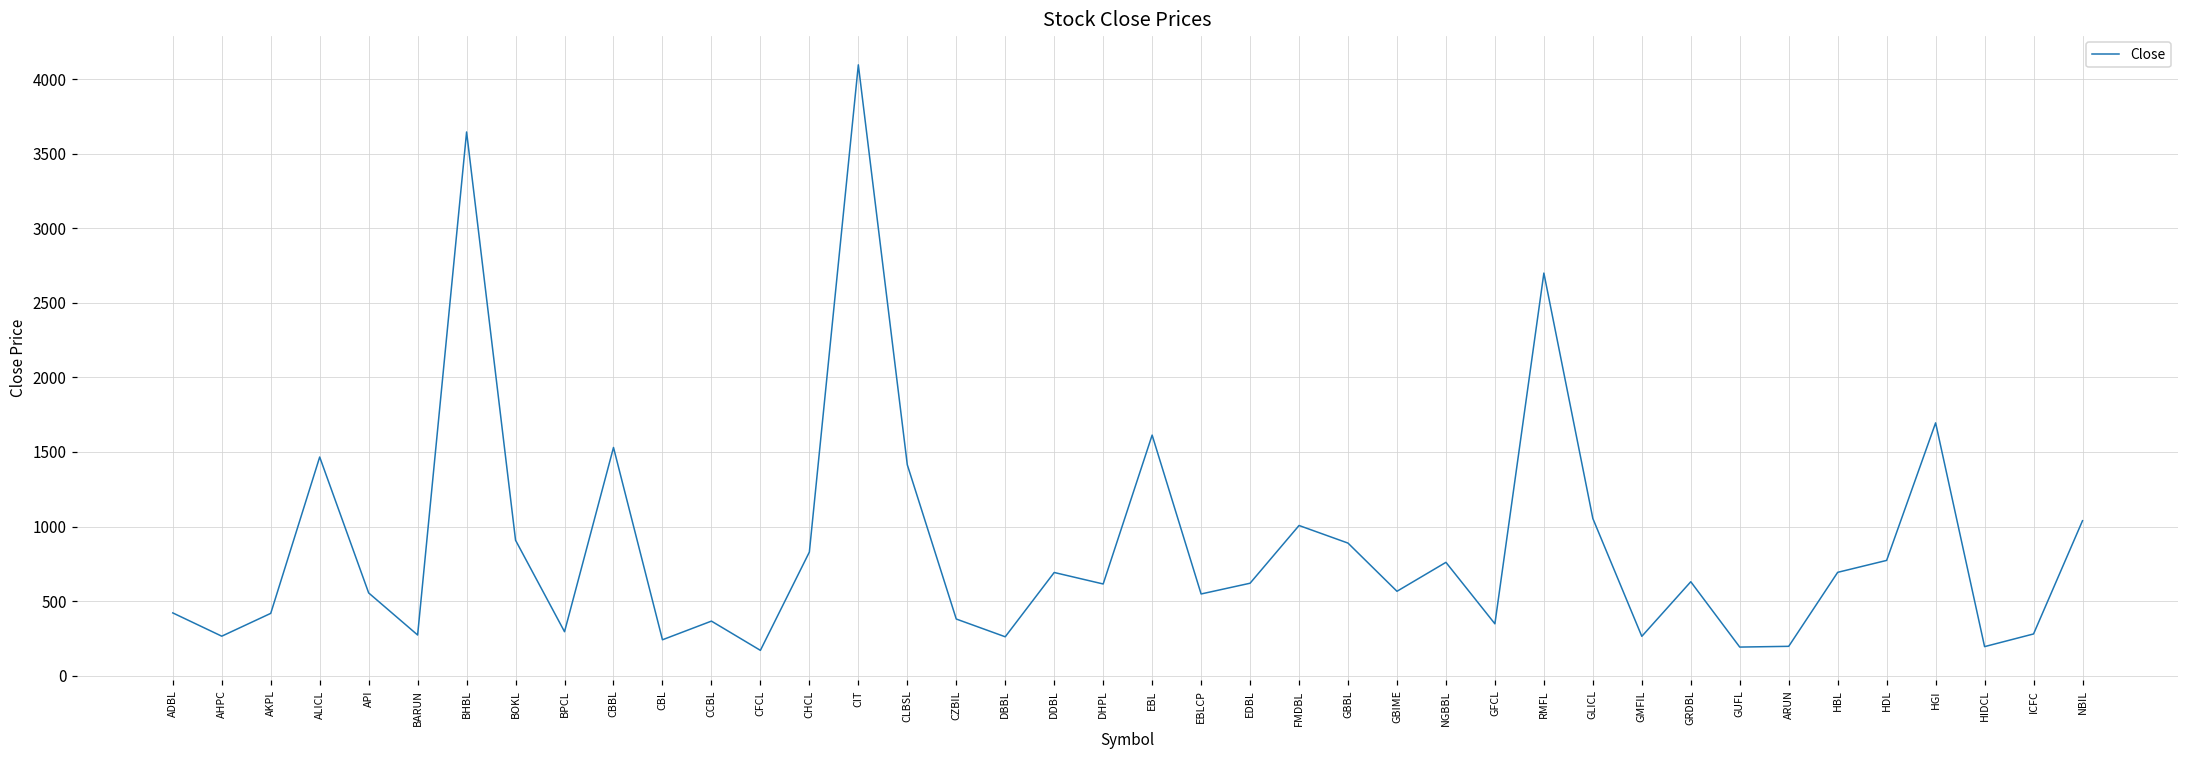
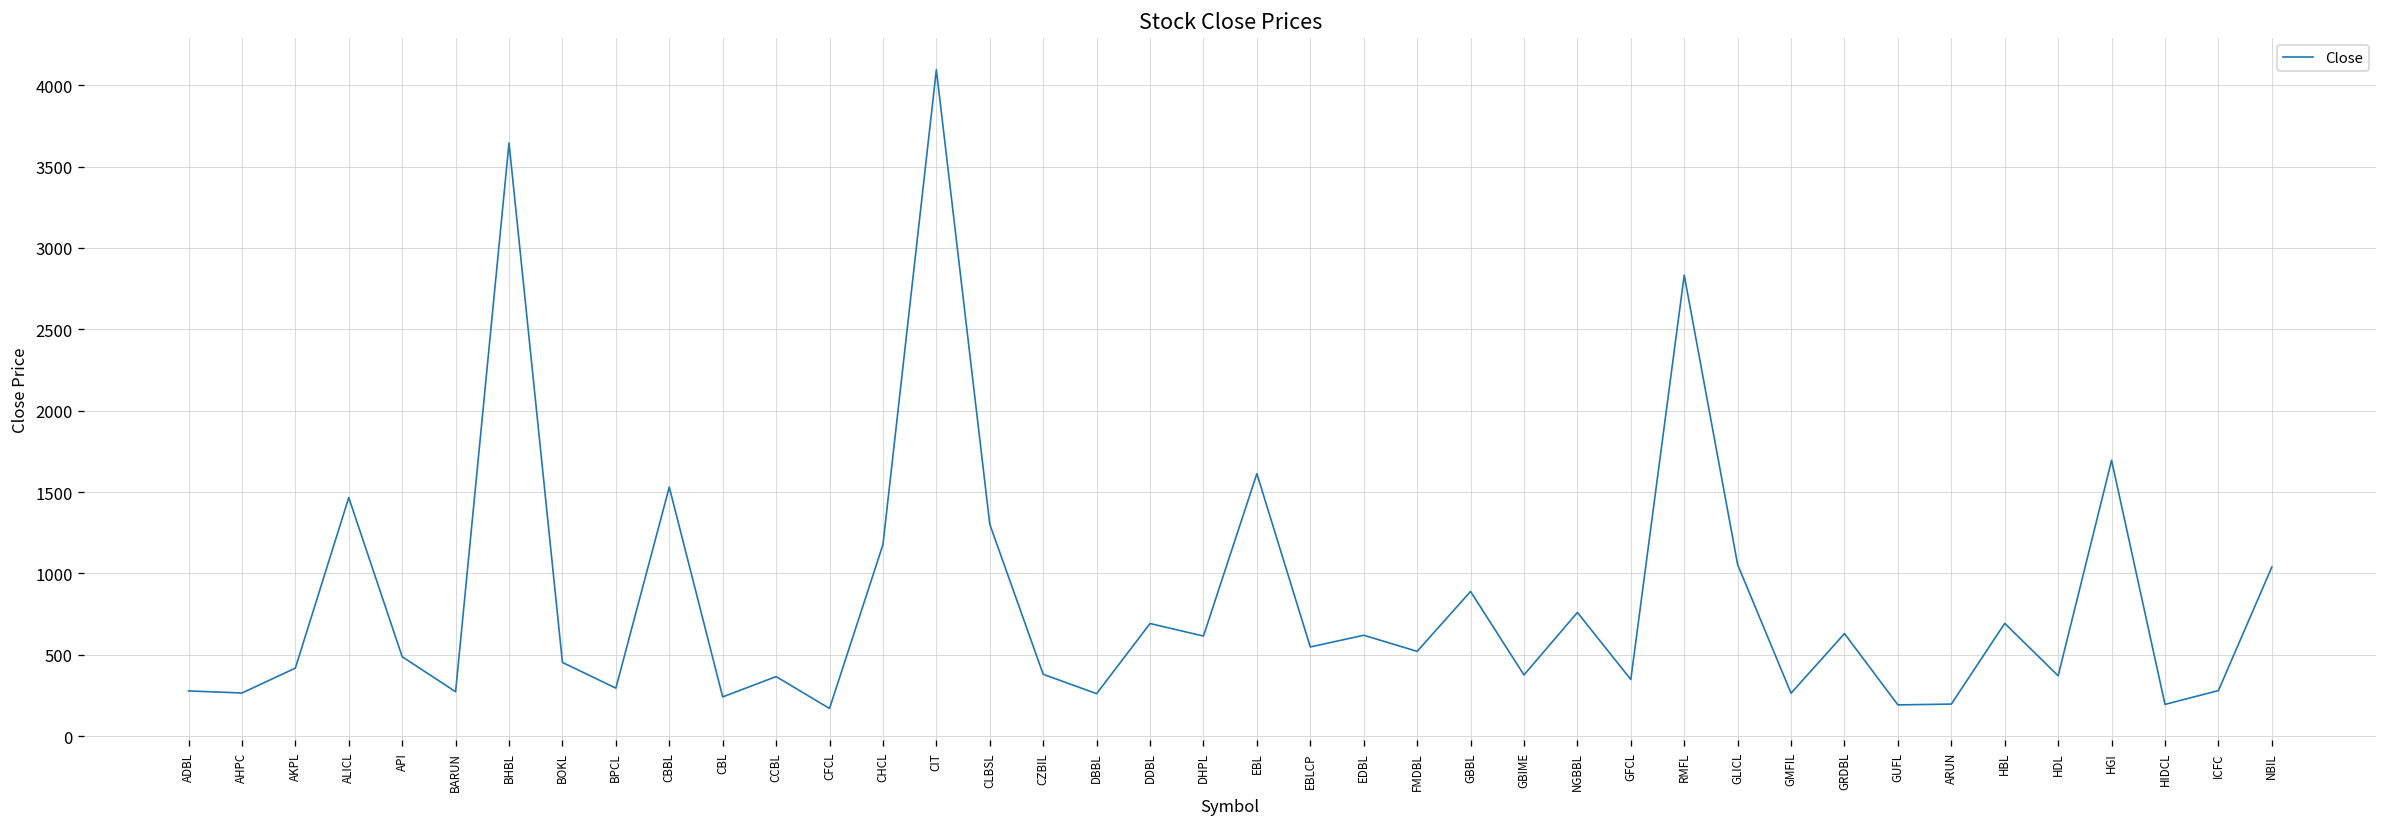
  {
-   "ADBL": 420,
+   "ADBL": 280,
    "AHPC": 270,
    "AKPL": 420,
    "ALICL": 1470,
-   "API": 560,
+   "API": 490,
    "BARUN": 270,
    "BHBL": 3650,
-   "BOKL": 910,
+   "BOKL": 450,
    "BPCL": 300,
    "CBBL": 1530,
    "CBL": 240,
    "CCBL": 370,
    "CFCL": 170,
-   "CHCL": 830,
+   "CHCL": 1180,
    "CIT": 4100,
-   "CLBSL": 1410,
+   "CLBSL": 1300,
    "CZBIL": 380,
    "DBBL": 260,
    "DDBL": 690,
    "DHPL": 620,
    "EBL": 1610,
    "EBLCP": 550,
    "EDBL": 620,
-   "FMDBL": 1010,
+   "FMDBL": 520,
    "GBBL": 890,
-   "GBIME": 570,
+   "GBIME": 380,
    "NGBBL": 760,
    "GFCL": 350,
-   "RMFL": 2700,
+   "RMFL": 2830,
    "GLICL": 1050,
    "GMFIL": 260,
    "GRDBL": 630,
    "GUFL": 190,
    "ARUN": 200,
    "HBL": 690,
-   "HDL": 770,
+   "HDL": 370,
    "HGI": 1700,
    "HIDCL": 200,
    "ICFC": 280,
    "NBIL": 1040
  }
